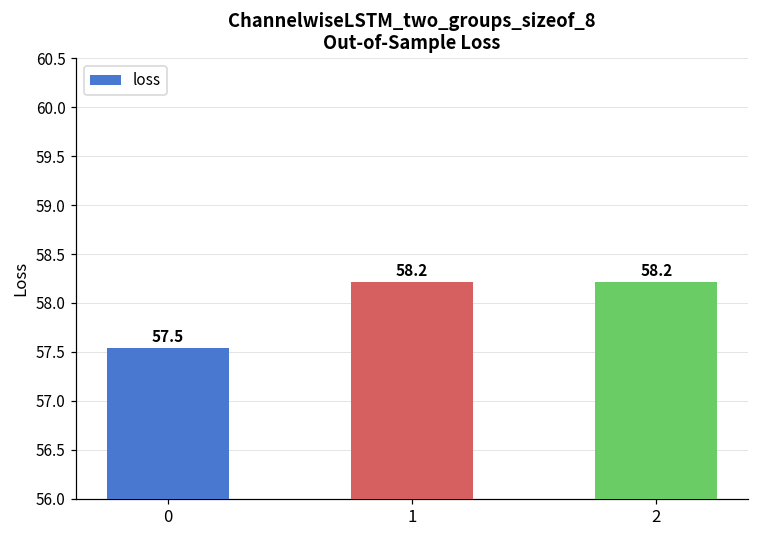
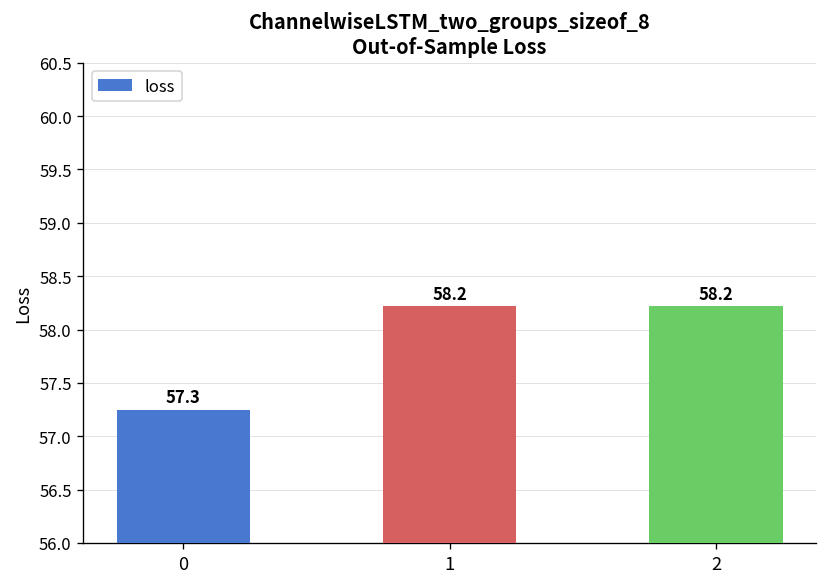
  {
-   "0": 57.5,
+   "0": 57.3,
    "1": 58.2,
    "2": 58.2
  }
